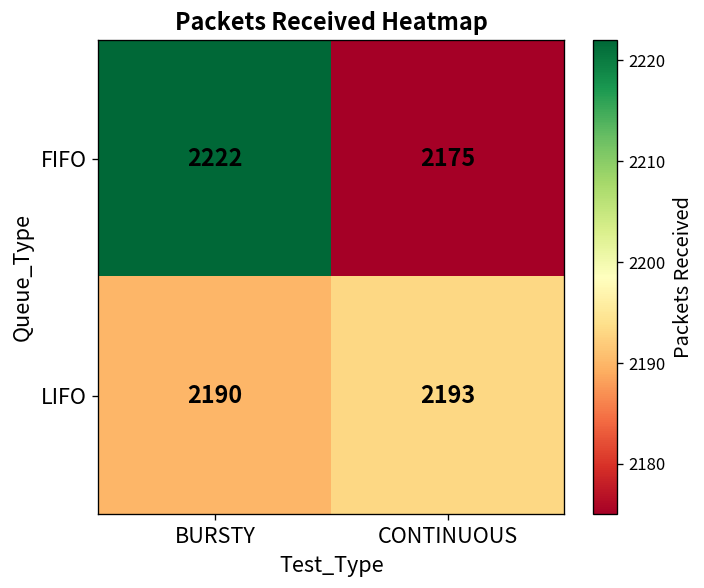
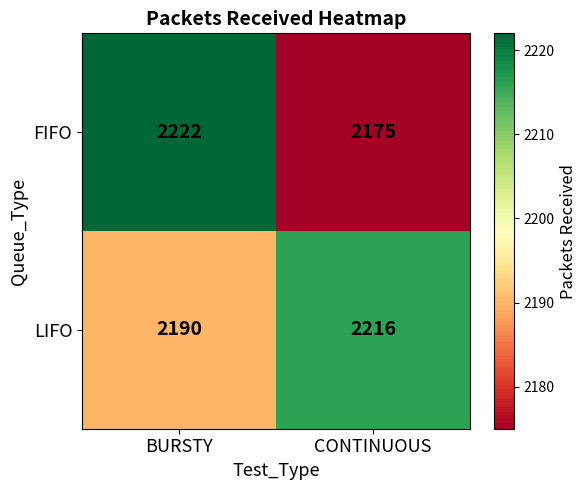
  {
    "FIFO": {
      "BURSTY": 2222,
      "CONTINUOUS": 2175
    },
    "LIFO": {
      "BURSTY": 2190,
-     "CONTINUOUS": 2193
+     "CONTINUOUS": 2216
    }
  }
